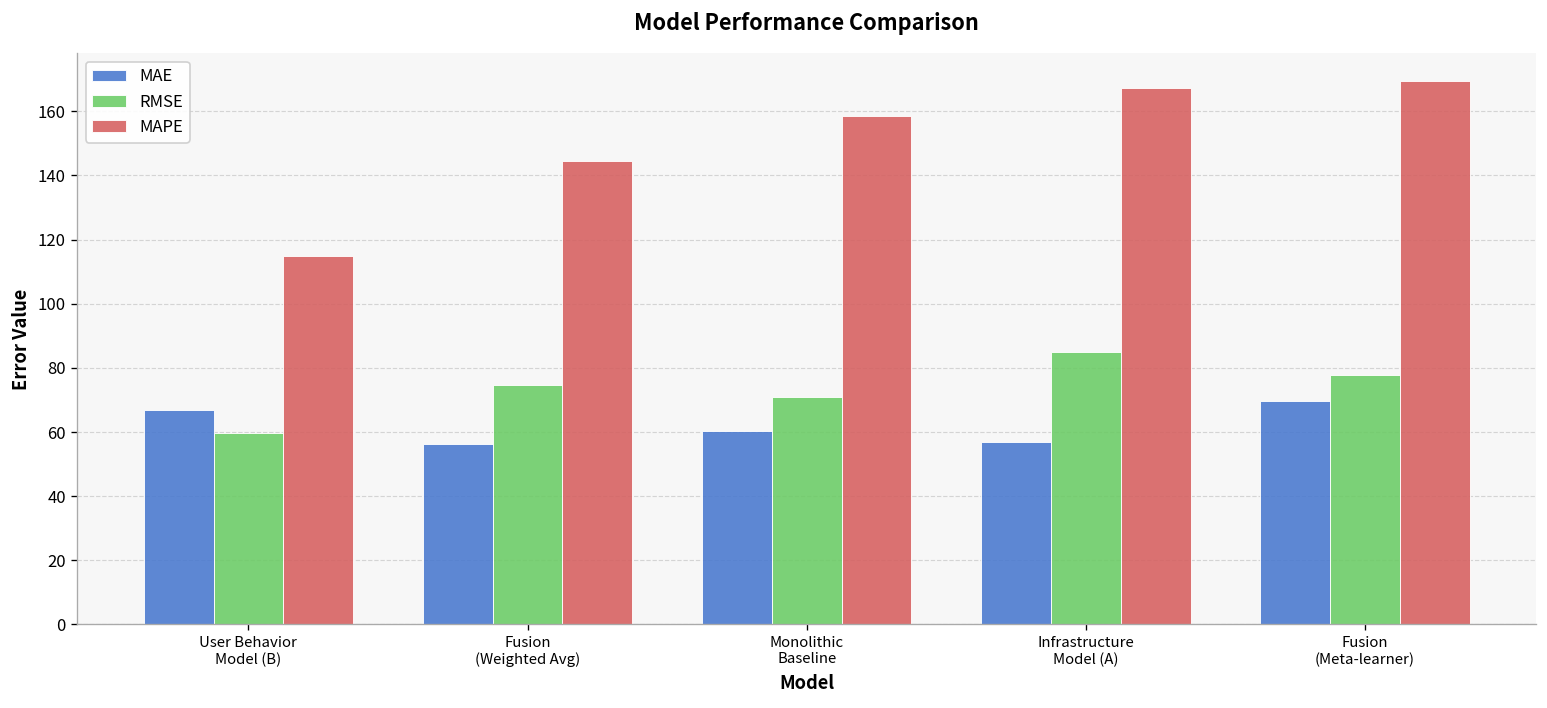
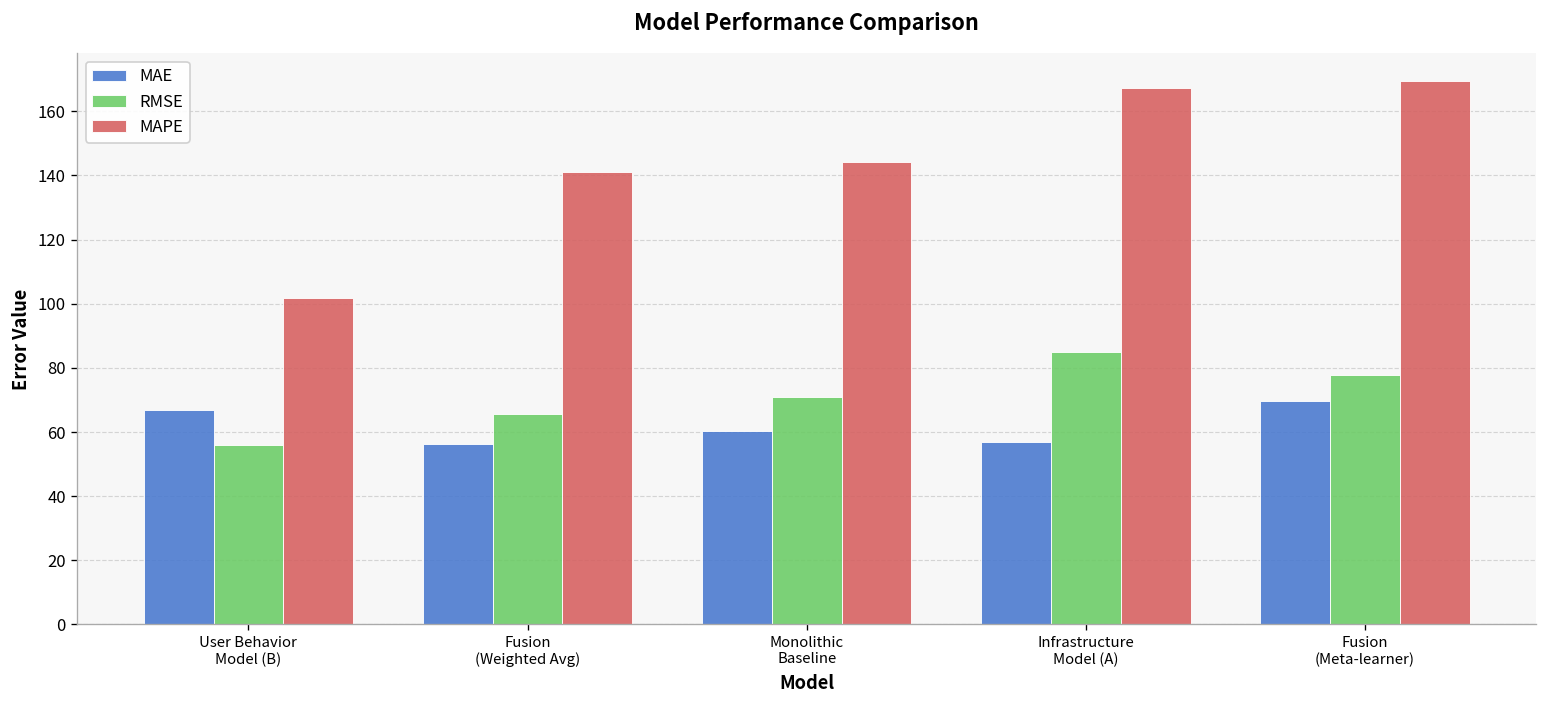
  {
    "MAE": {
      "User Behavior Model (B)": 67,
      "Fusion (Weighted Avg)": 56,
      "Monolithic Baseline": 60,
      "Infrastructure Model (A)": 57,
      "Fusion (Meta-learner)": 70
    },
    "RMSE": {
-     "User Behavior Model (B)": 60,
-     "Fusion (Weighted Avg)": 75,
+     "User Behavior Model (B)": 56,
+     "Fusion (Weighted Avg)": 66,
      "Monolithic Baseline": 71,
      "Infrastructure Model (A)": 85,
      "Fusion (Meta-learner)": 78
    },
    "MAPE": {
-     "User Behavior Model (B)": 115,
-     "Fusion (Weighted Avg)": 144,
-     "Monolithic Baseline": 158,
+     "User Behavior Model (B)": 102,
+     "Fusion (Weighted Avg)": 141,
+     "Monolithic Baseline": 144,
      "Infrastructure Model (A)": 167,
      "Fusion (Meta-learner)": 170
    }
  }
